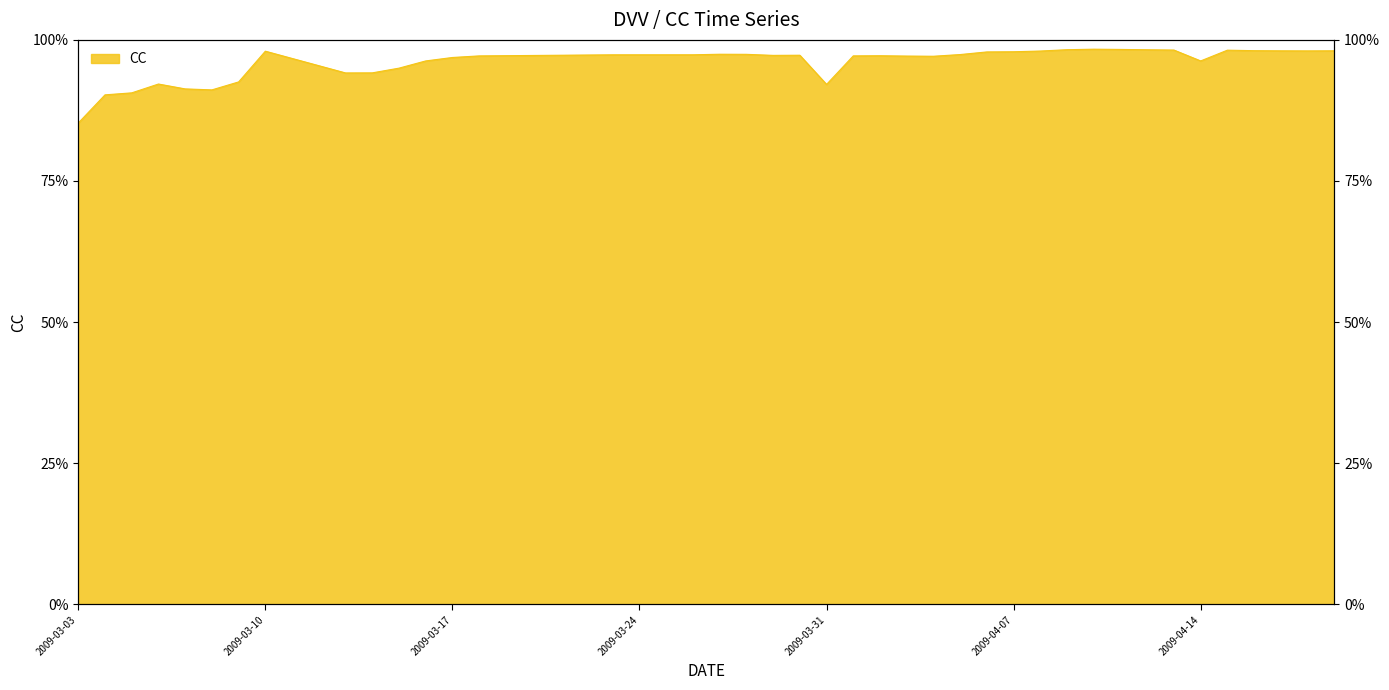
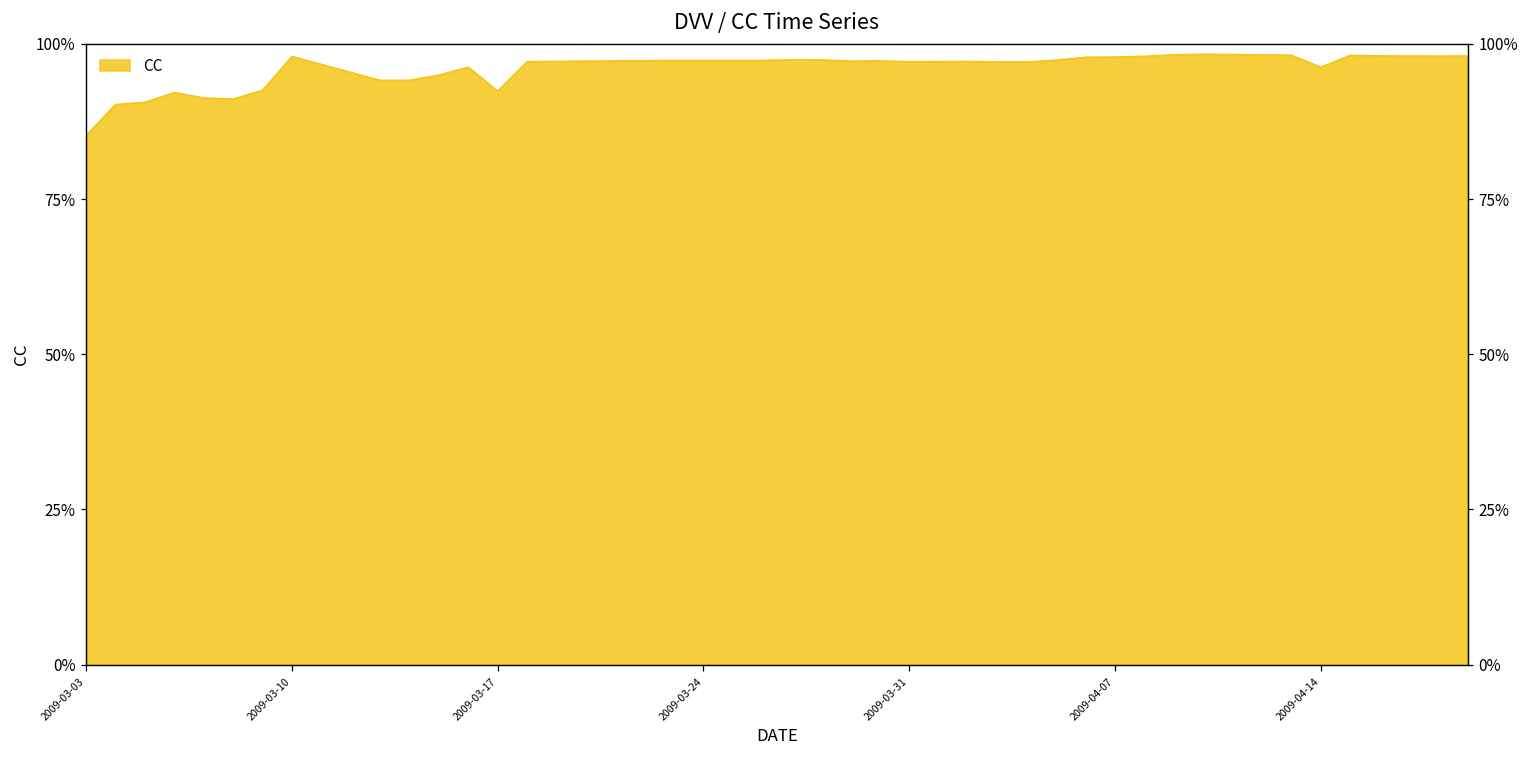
  {
    "2009-03-03": "85%",
    "2009-03-10": "98%",
-   "2009-03-17": "97%",
-   "2009-03-31": "92%",
+   "2009-03-17": "92%",
+   "2009-03-31": "97%",
    "2009-04-07": "98%",
    "2009-04-14": "96%"
  }
